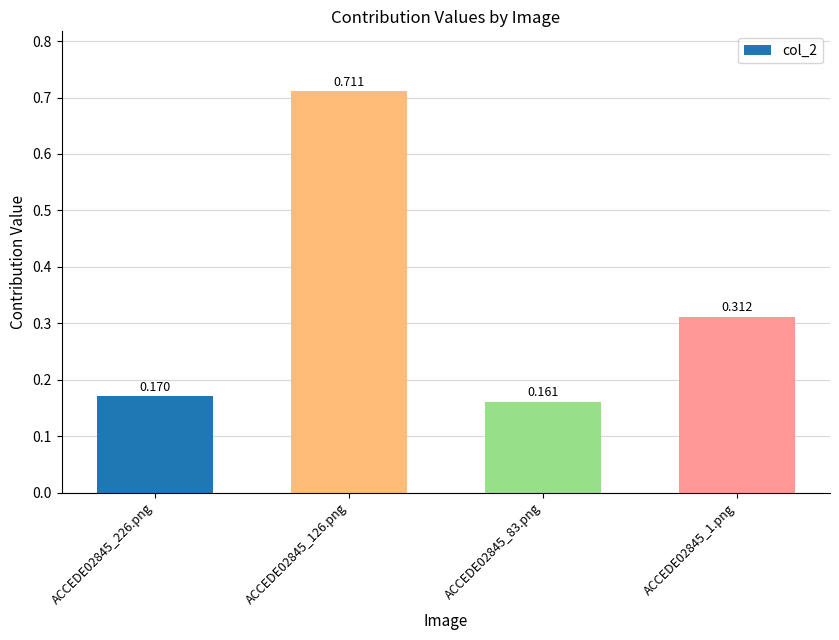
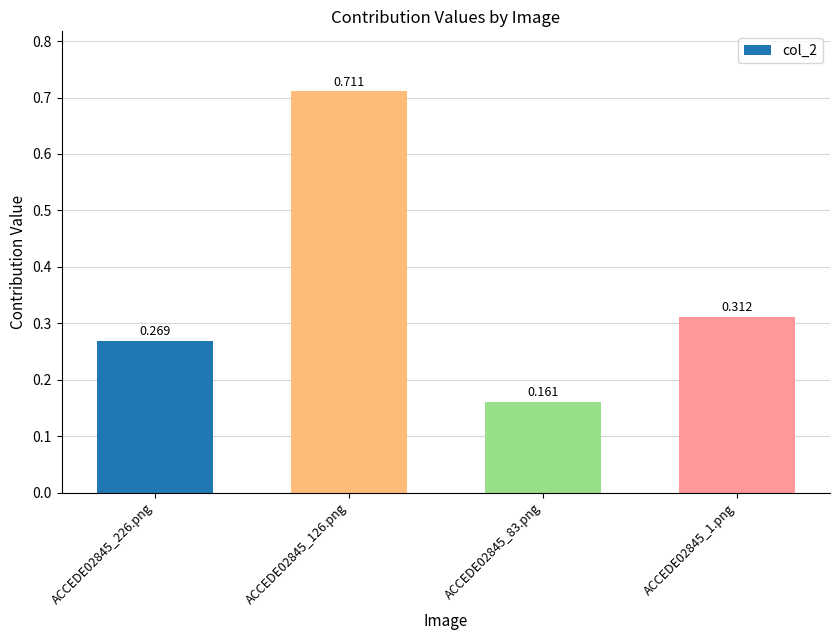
  {
-   "ACCEDE02845_226.png": 0.170,
+   "ACCEDE02845_226.png": 0.269,
    "ACCEDE02845_126.png": 0.711,
    "ACCEDE02845_83.png": 0.161,
    "ACCEDE02845_1.png": 0.312
  }
